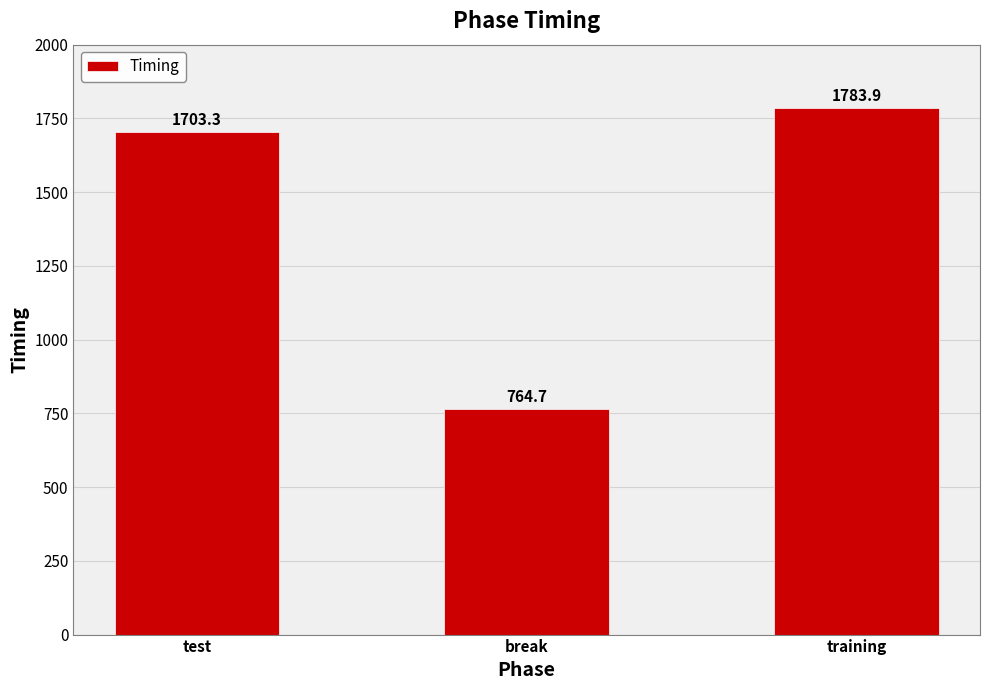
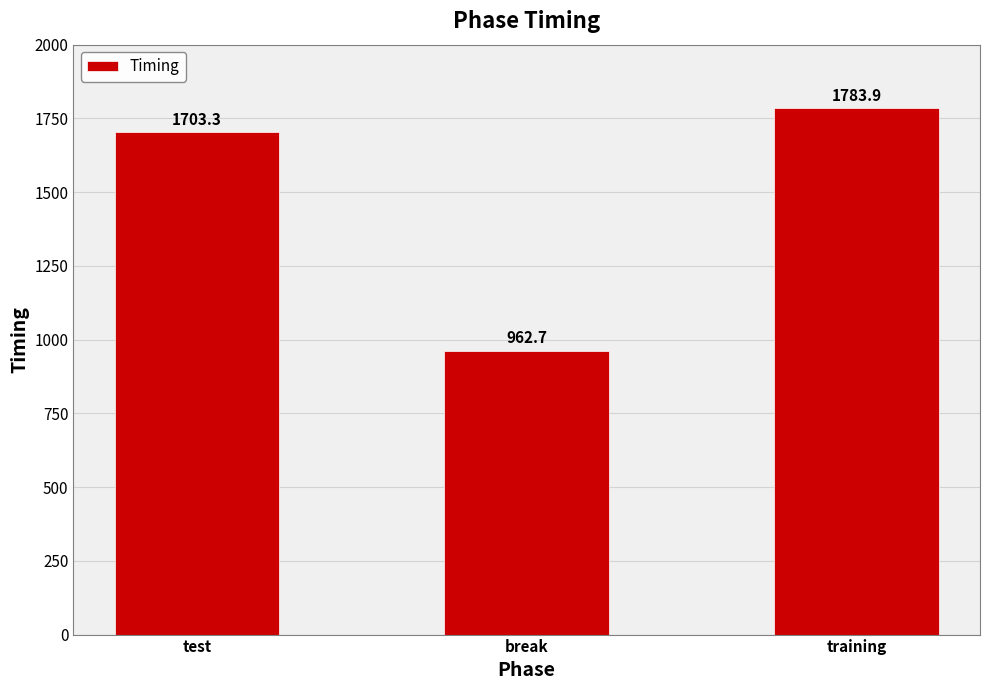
  {
    "test": 1703.3,
-   "break": 764.7,
+   "break": 962.7,
    "training": 1783.9
  }
